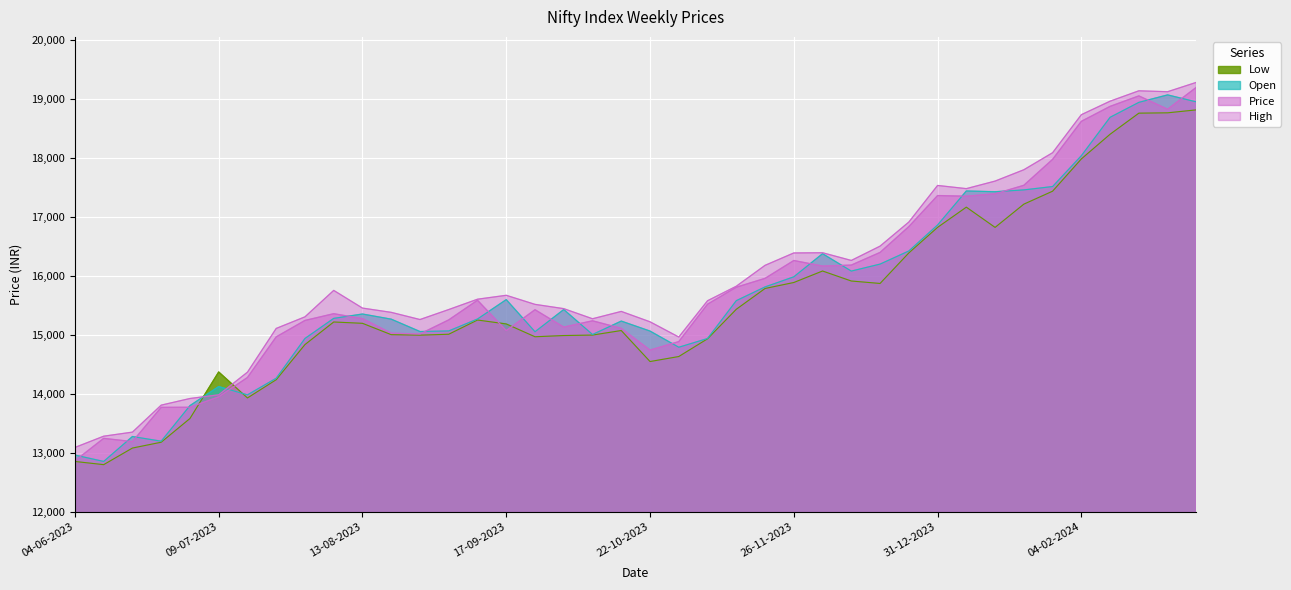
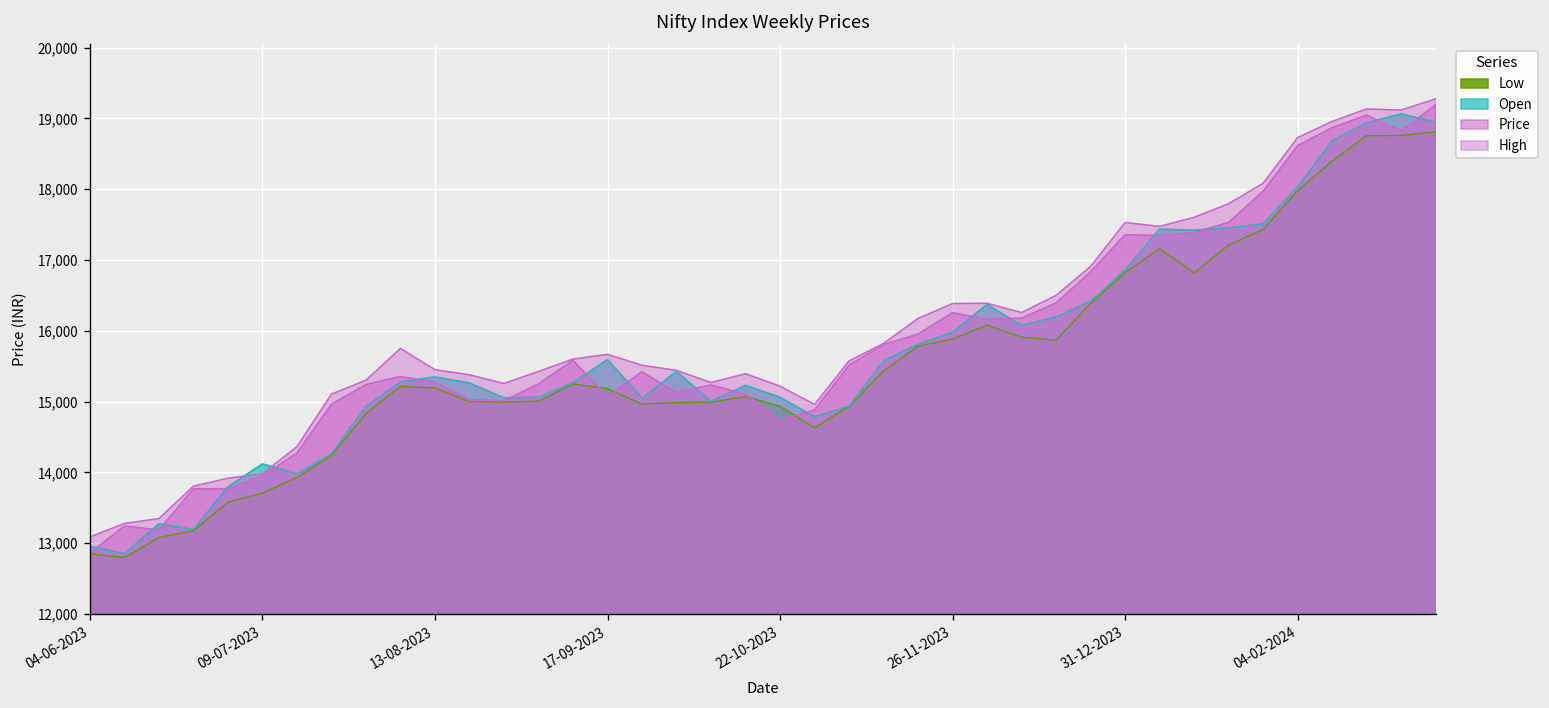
  {
    "Low": {
-     "09-07-2023": "14,400",
+     "09-07-2023": "13,700",
      "13-08-2023": "15,200",
      "17-09-2023": "15,200",
-     "22-10-2023": "14,500",
+     "22-10-2023": "14,900",
      "26-11-2023": "15,900",
      "04-02-2024": "18,000"
    },
    "Open": {
      "04-06-2023": "13,000",
      "09-07-2023": "14,100",
      "13-08-2023": "15,300",
      "17-09-2023": "15,600",
      "22-10-2023": "15,100",
      "26-11-2023": "16,000",
      "04-02-2024": "18,000"
    }
  }
